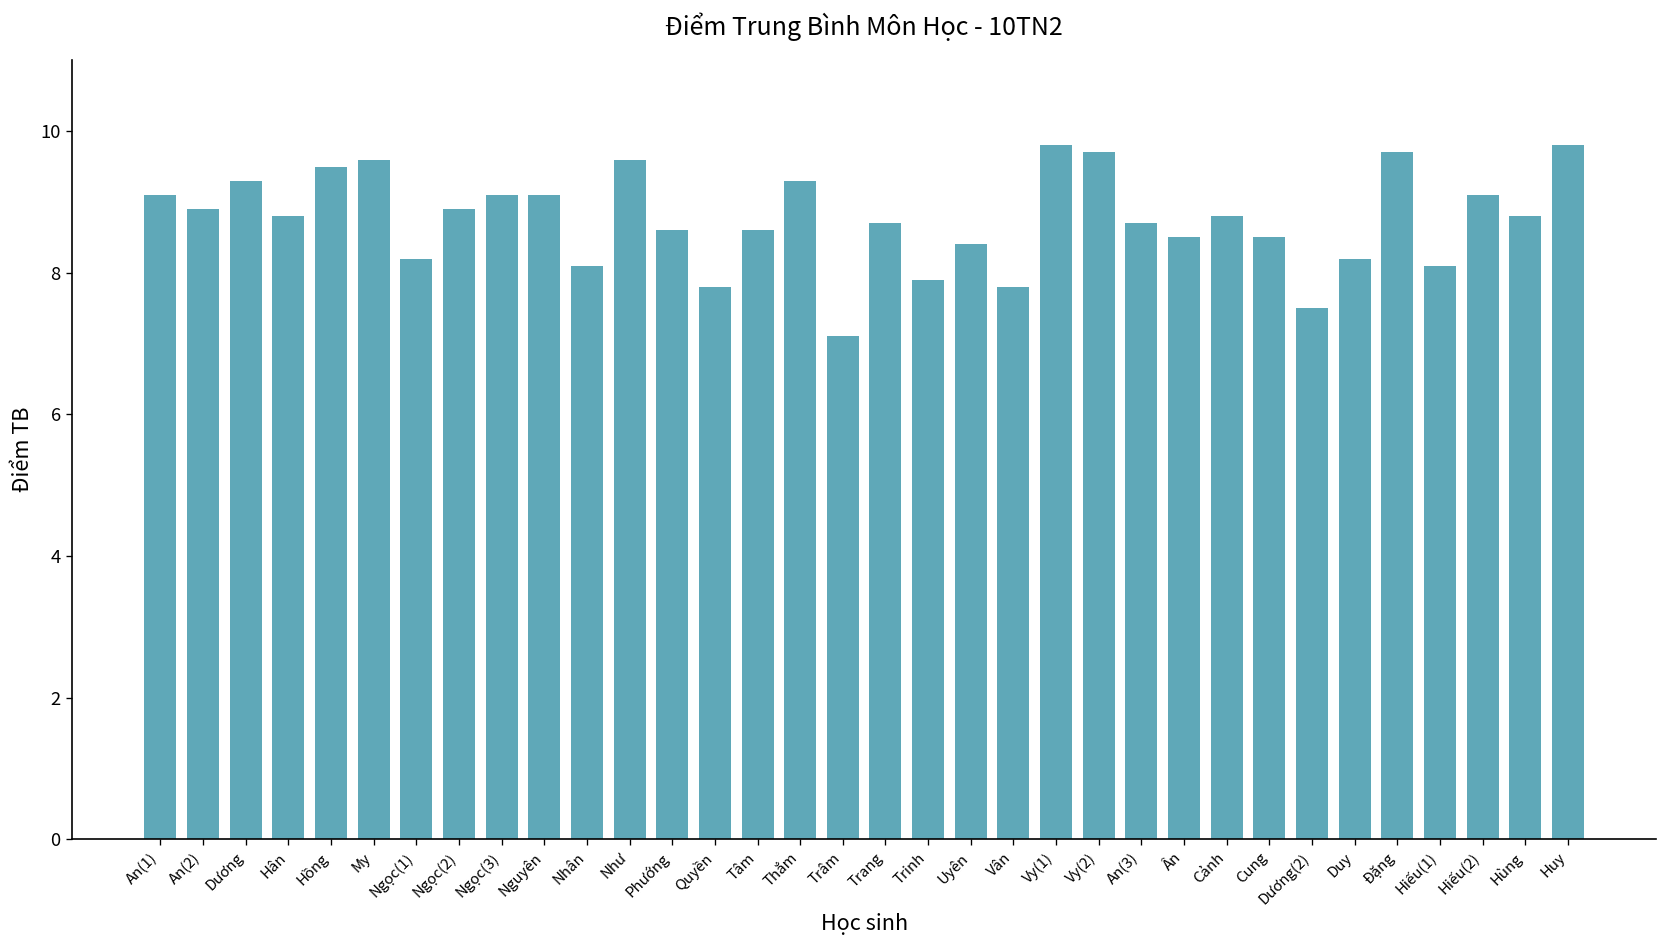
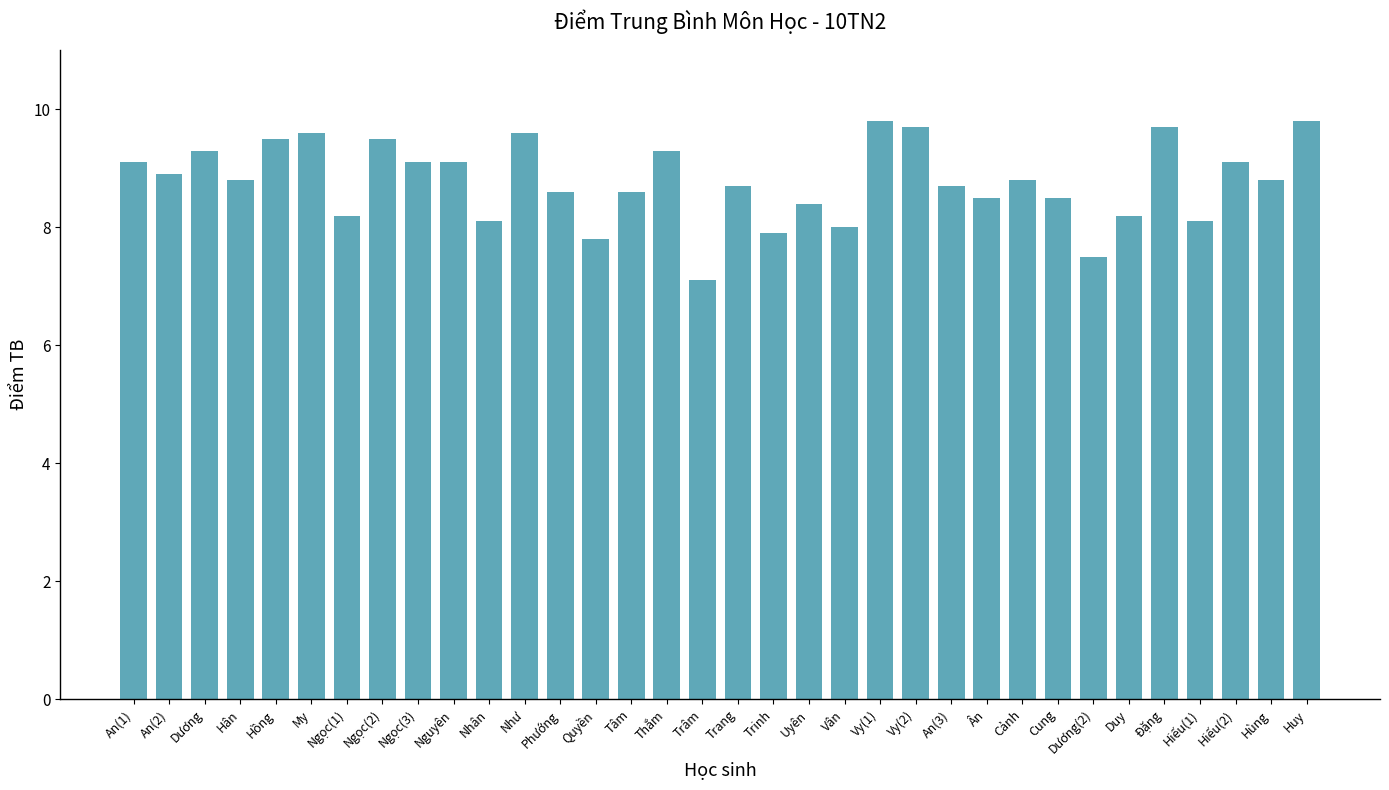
  {
    "An(1)": 9.1,
    "An(2)": 8.9,
    "Dương": 9.3,
    "Hân": 8.8,
    "Hồng": 9.5,
    "My": 9.6,
    "Ngọc(1)": 8.2,
-   "Ngọc(2)": 8.9,
+   "Ngọc(2)": 9.5,
    "Ngọc(3)": 9.1,
    "Nguyên": 9.1,
    "Nhân": 8.1,
    "Như": 9.6,
    "Phướng": 8.6,
    "Quyền": 7.8,
    "Tâm": 8.6,
    "Thắm": 9.3,
    "Trâm": 7.1,
    "Trang": 8.7,
    "Trinh": 7.9,
    "Uyên": 8.4,
-   "Vân": 7.8,
+   "Vân": 8.0,
    "Vy(1)": 9.8,
    "Vy(2)": 9.7,
    "An(3)": 8.7,
    "Ân": 8.5,
    "Cảnh": 8.8,
    "Cung": 8.5,
    "Dương(2)": 7.5,
    "Duy": 8.2,
    "Đặng": 9.7,
    "Hiếu(1)": 8.1,
    "Hiếu(2)": 9.1,
    "Hùng": 8.8,
    "Huy": 9.8
  }
